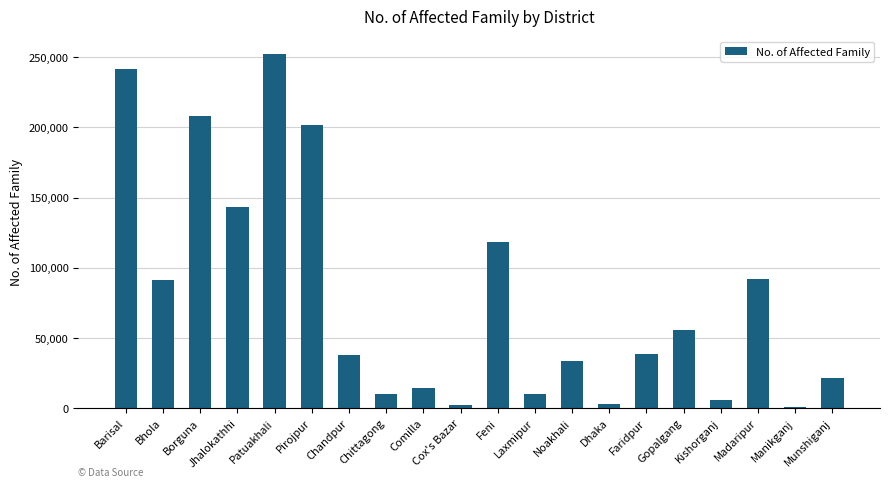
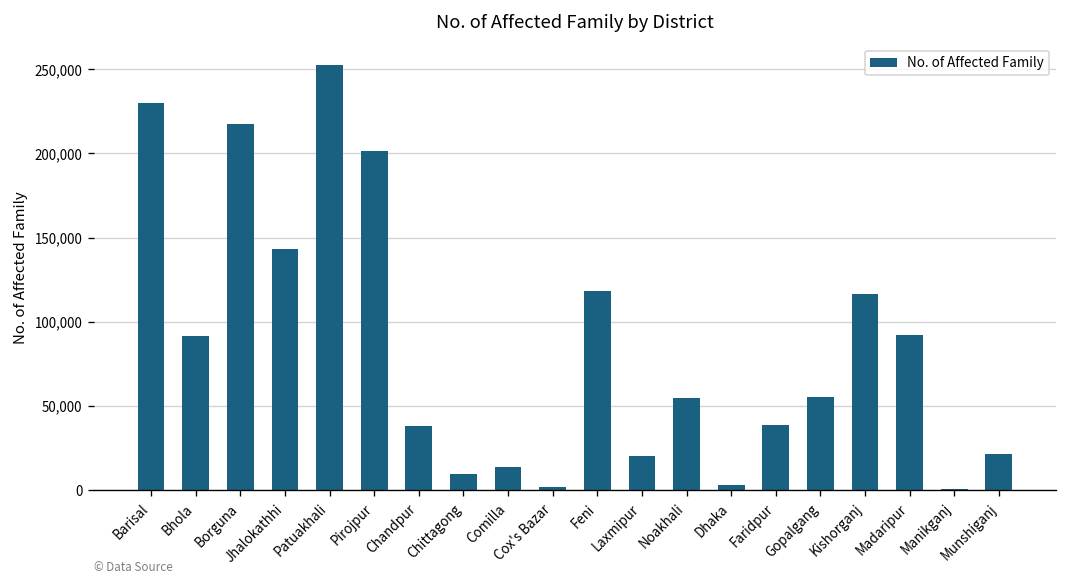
  {
-   "Barisal": "242,000",
+   "Barisal": "230,000",
    "Bhola": "92,000",
-   "Borguna": "208,000",
+   "Borguna": "217,000",
    "Jhalokathhi": "143,000",
    "Patuakhali": "252,000",
    "Pirojpur": "201,000",
    "Chandpur": "38,000",
    "Chittagong": "10,000",
    "Comilla": "14,000",
    "Cox's Bazar": "2,000",
    "Feni": "118,000",
-   "Laxmipur": "10,000",
-   "Noakhali": "34,000",
+   "Laxmipur": "20,000",
+   "Noakhali": "55,000",
    "Dhaka": "3,000",
    "Faridpur": "39,000",
    "Gopalgang": "55,000",
-   "Kishorganj": "5,000",
+   "Kishorganj": "117,000",
    "Madaripur": "92,000",
    "Munshiganj": "22,000"
  }
